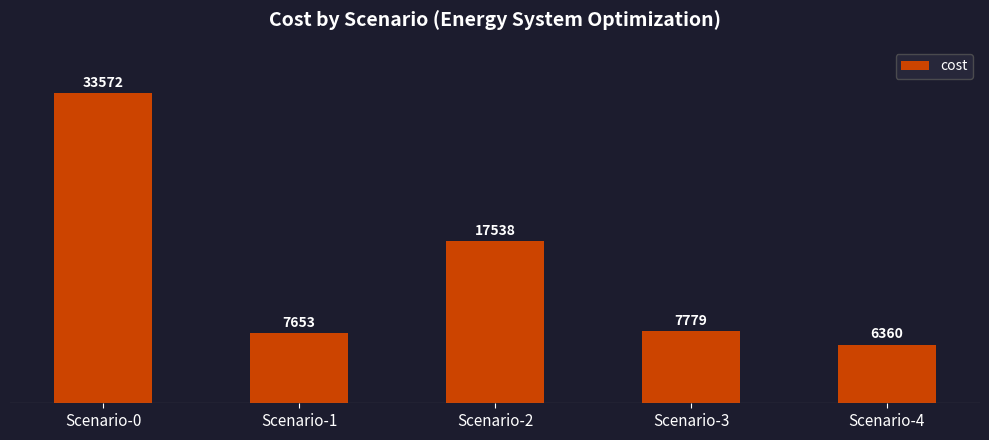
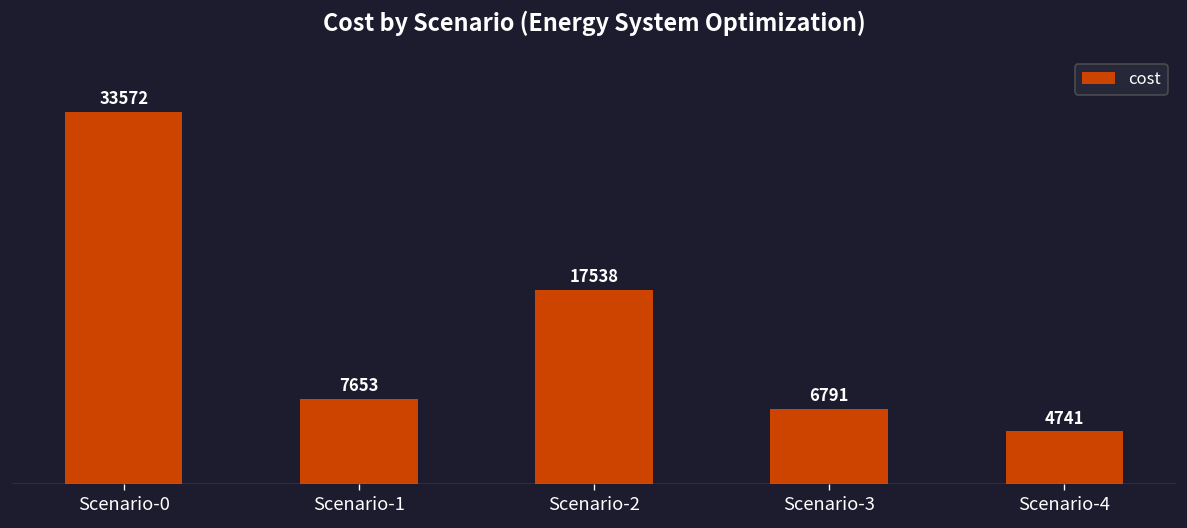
  {
    "Scenario-0": 33572,
    "Scenario-1": 7653,
    "Scenario-2": 17538,
-   "Scenario-3": 7779,
-   "Scenario-4": 6360
+   "Scenario-3": 6791,
+   "Scenario-4": 4741
  }
